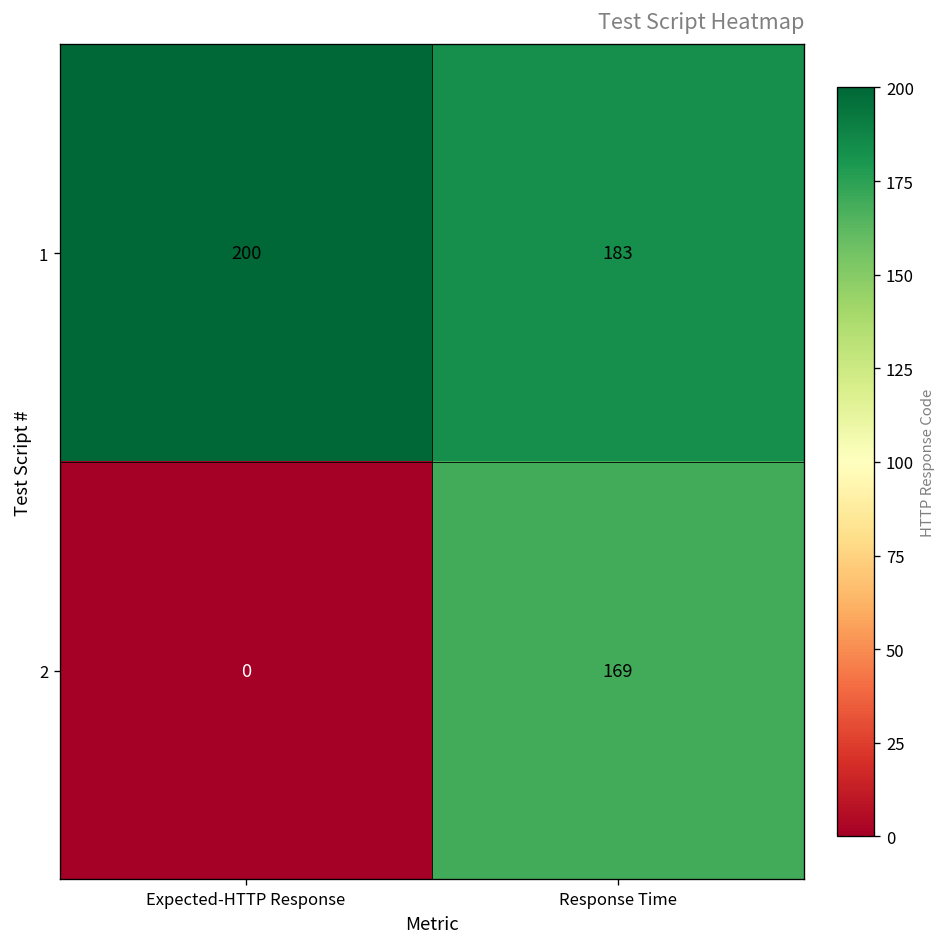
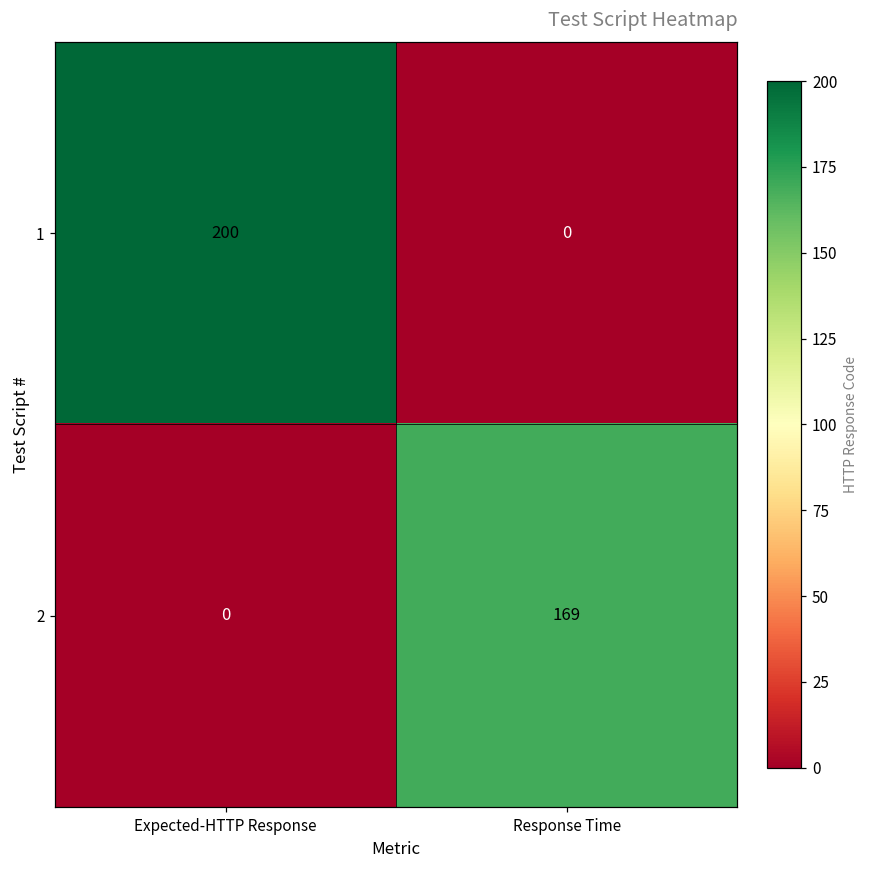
  {
    "1": {
      "Expected-HTTP Response": 200,
-     "Response Time": 183
+     "Response Time": 0
    },
    "2": {
      "Expected-HTTP Response": 0,
      "Response Time": 169
    }
  }
